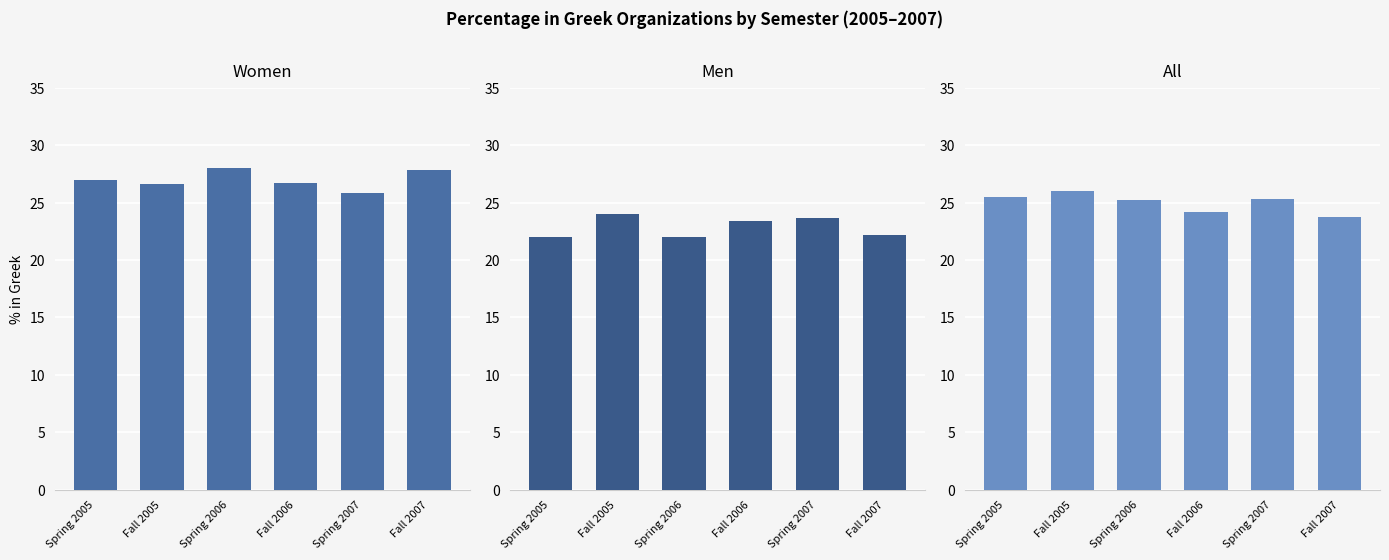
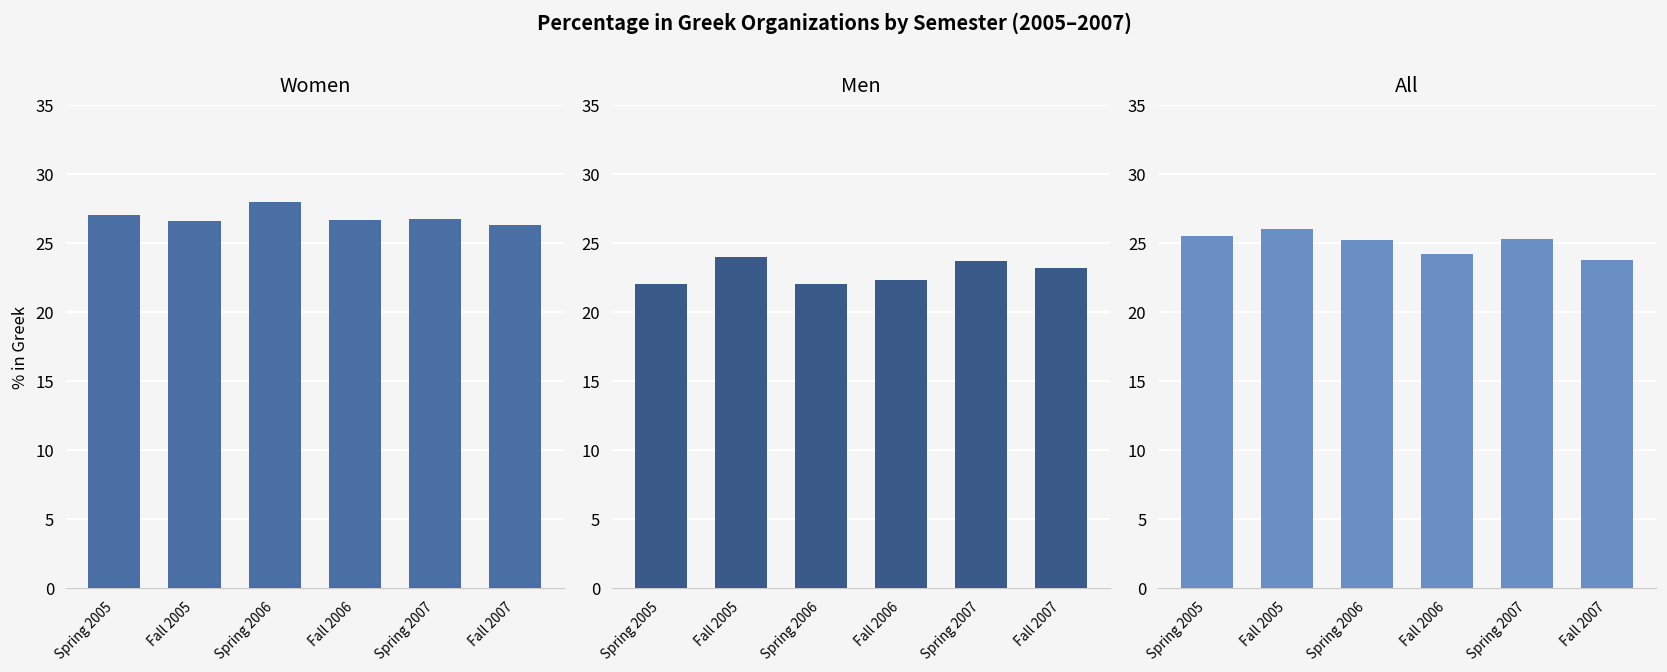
  {
    "Women": {
      "Spring 2005": 27.0,
      "Fall 2005": 26.6,
      "Spring 2006": 28.0,
      "Fall 2006": 26.7,
-     "Spring 2007": 25.8,
-     "Fall 2007": 27.8
+     "Spring 2007": 26.7,
+     "Fall 2007": 26.3
    },
    "Men": {
      "Spring 2005": 22.0,
      "Fall 2005": 24.0,
      "Spring 2006": 22.0,
-     "Fall 2006": 23.4,
+     "Fall 2006": 22.3,
      "Spring 2007": 23.7,
-     "Fall 2007": 22.1
+     "Fall 2007": 23.2
    },
    "All": {
      "Spring 2005": 25.5,
      "Fall 2005": 26.0,
      "Spring 2006": 25.2,
      "Fall 2006": 24.2,
      "Spring 2007": 25.3,
      "Fall 2007": 23.8
    }
  }
